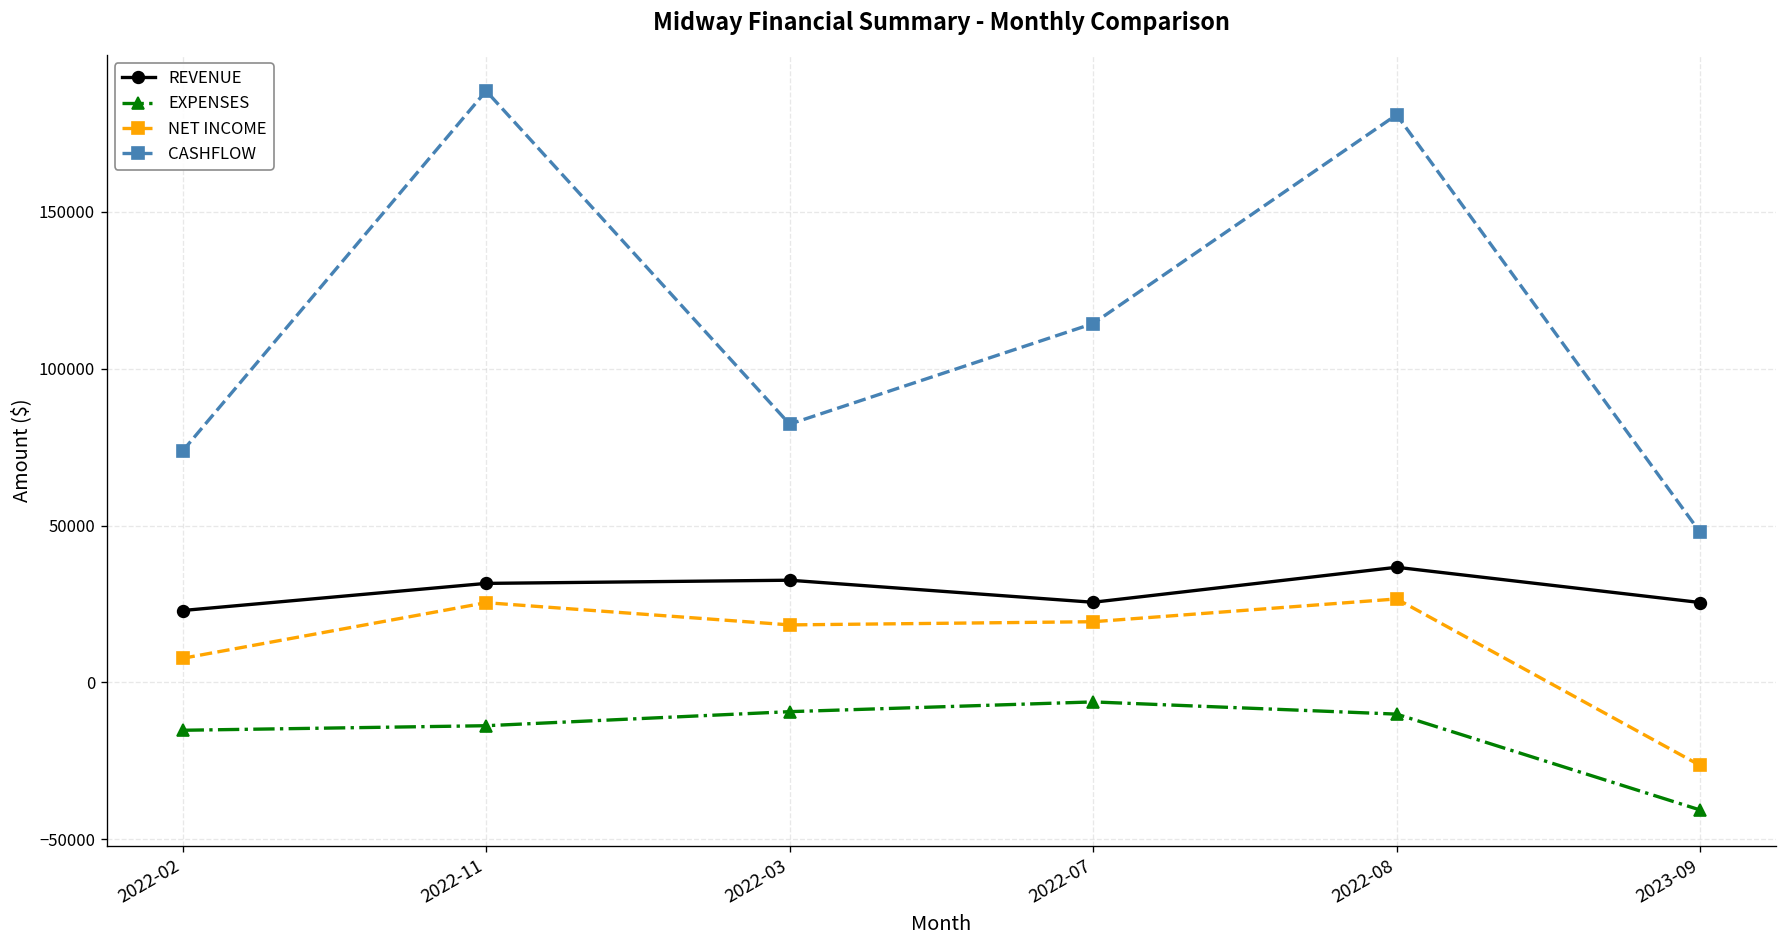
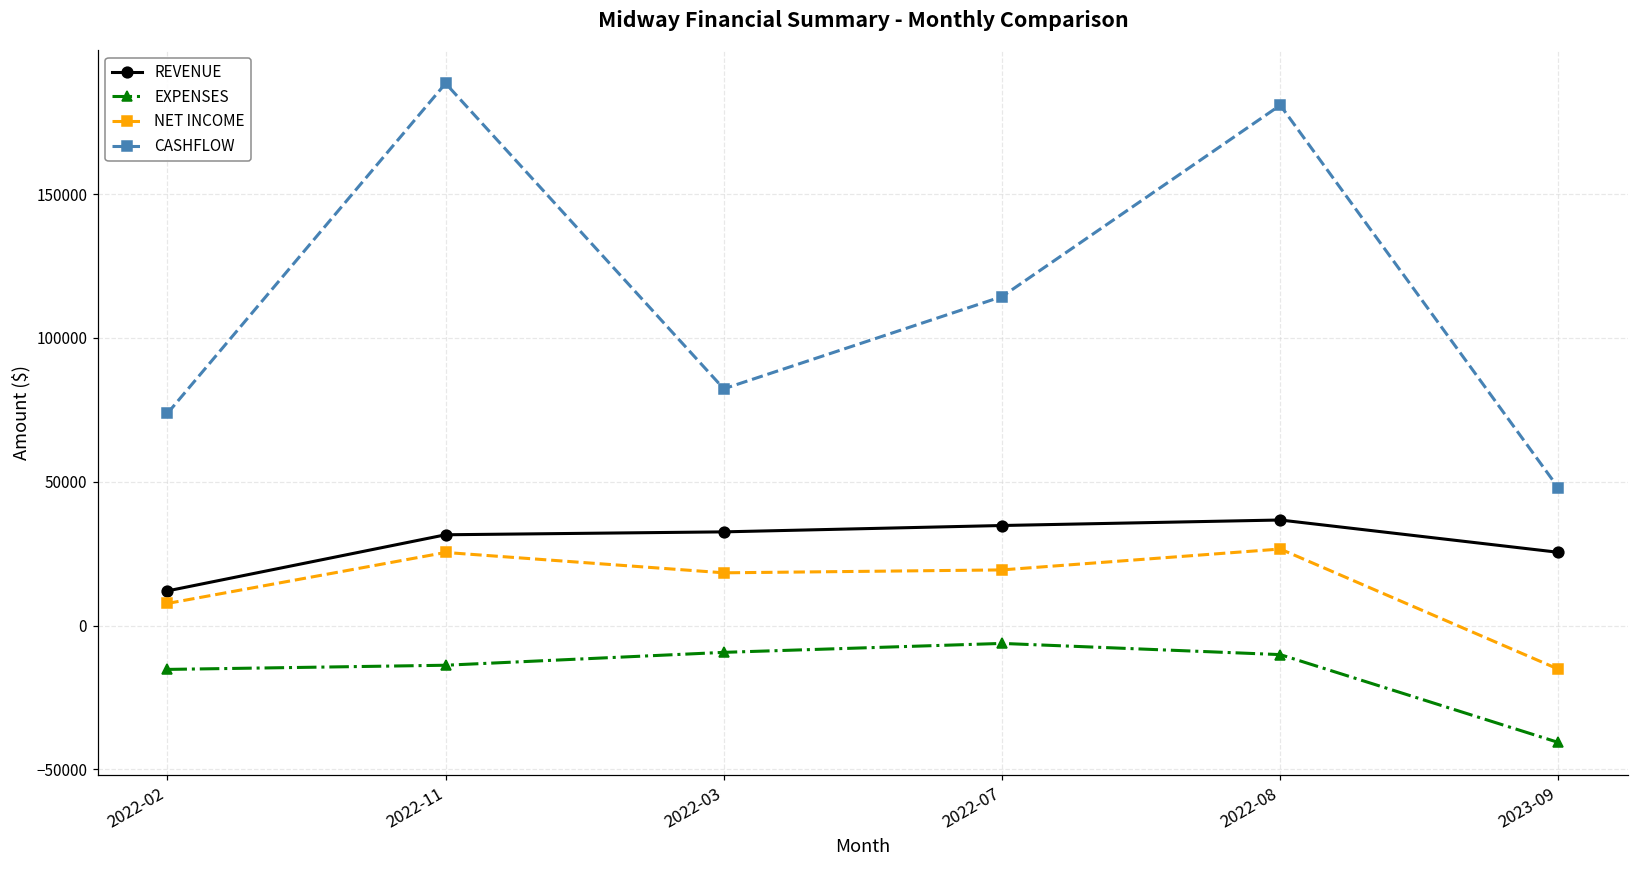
  {
    "REVENUE": {
-     "2022-02": 23000,
+     "2022-02": 12000,
      "2022-11": 32000,
      "2022-03": 33000,
-     "2022-07": 26000,
+     "2022-07": 35000,
      "2022-08": 37000,
      "2023-09": 25000
    },
    "EXPENSES": {
      "2022-02": -15000,
      "2022-11": -14000,
      "2022-03": -9000,
      "2022-07": -6000,
      "2022-08": -10000,
      "2023-09": -41000
    },
    "NET INCOME": {
      "2022-02": 8000,
      "2022-11": 25000,
      "2022-03": 18000,
      "2022-07": 19000,
      "2022-08": 27000,
-     "2023-09": -26000
+     "2023-09": -15000
    },
    "CASHFLOW": {
      "2022-02": 74000,
      "2022-11": 188000,
      "2022-03": 82000,
      "2022-07": 114000,
      "2022-08": 181000,
      "2023-09": 48000
    }
  }
